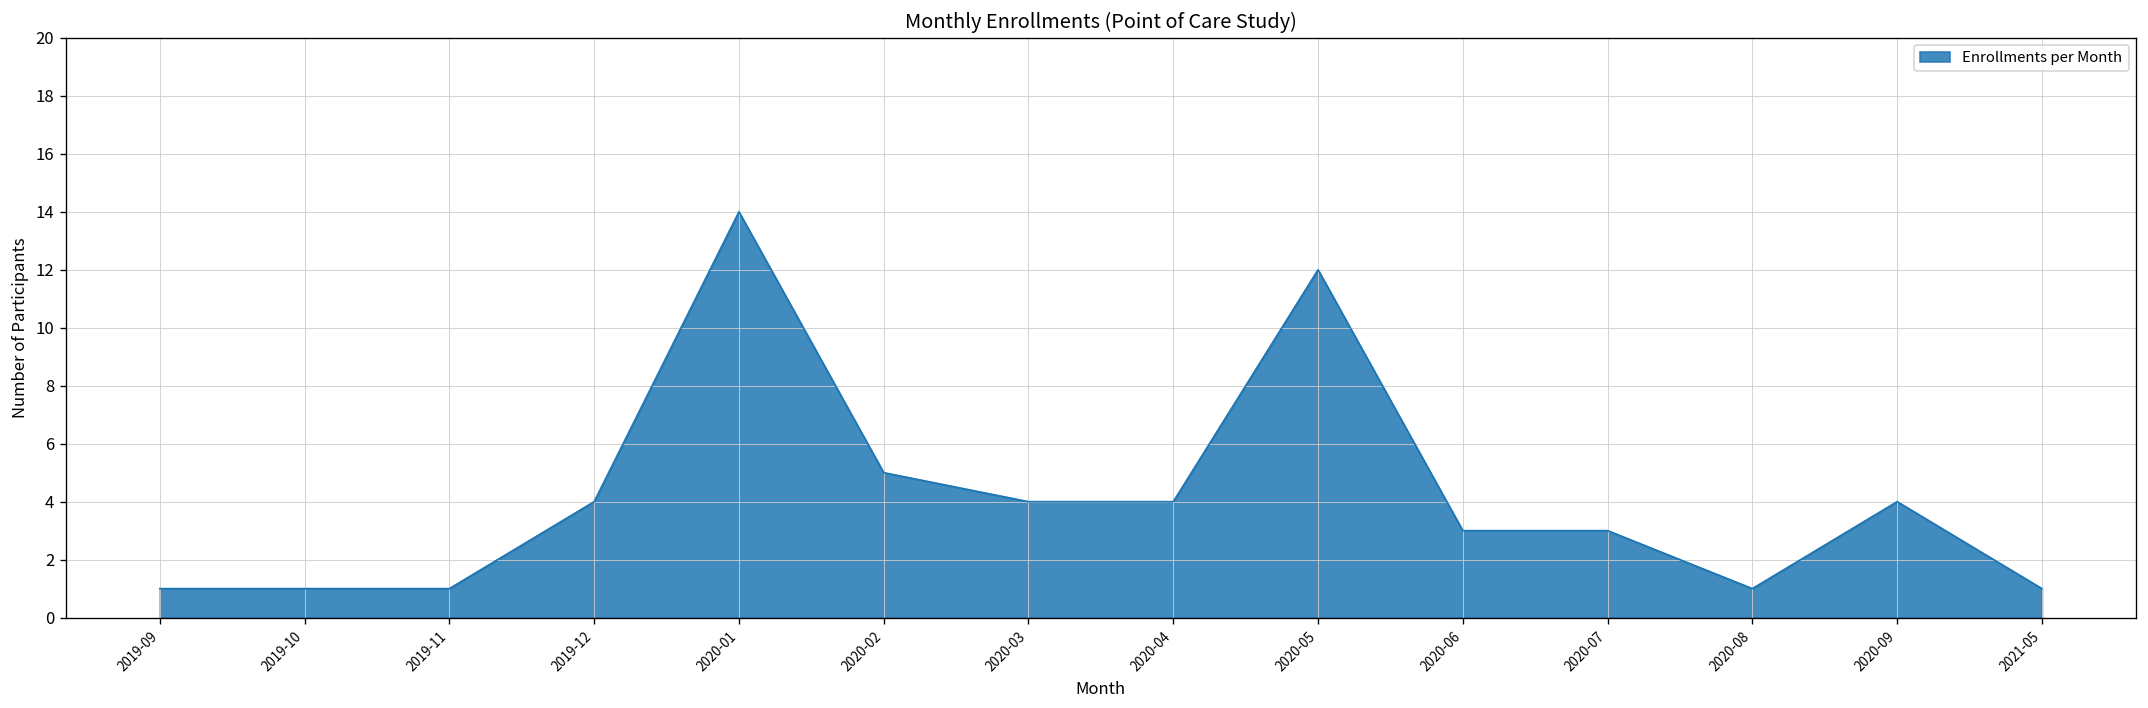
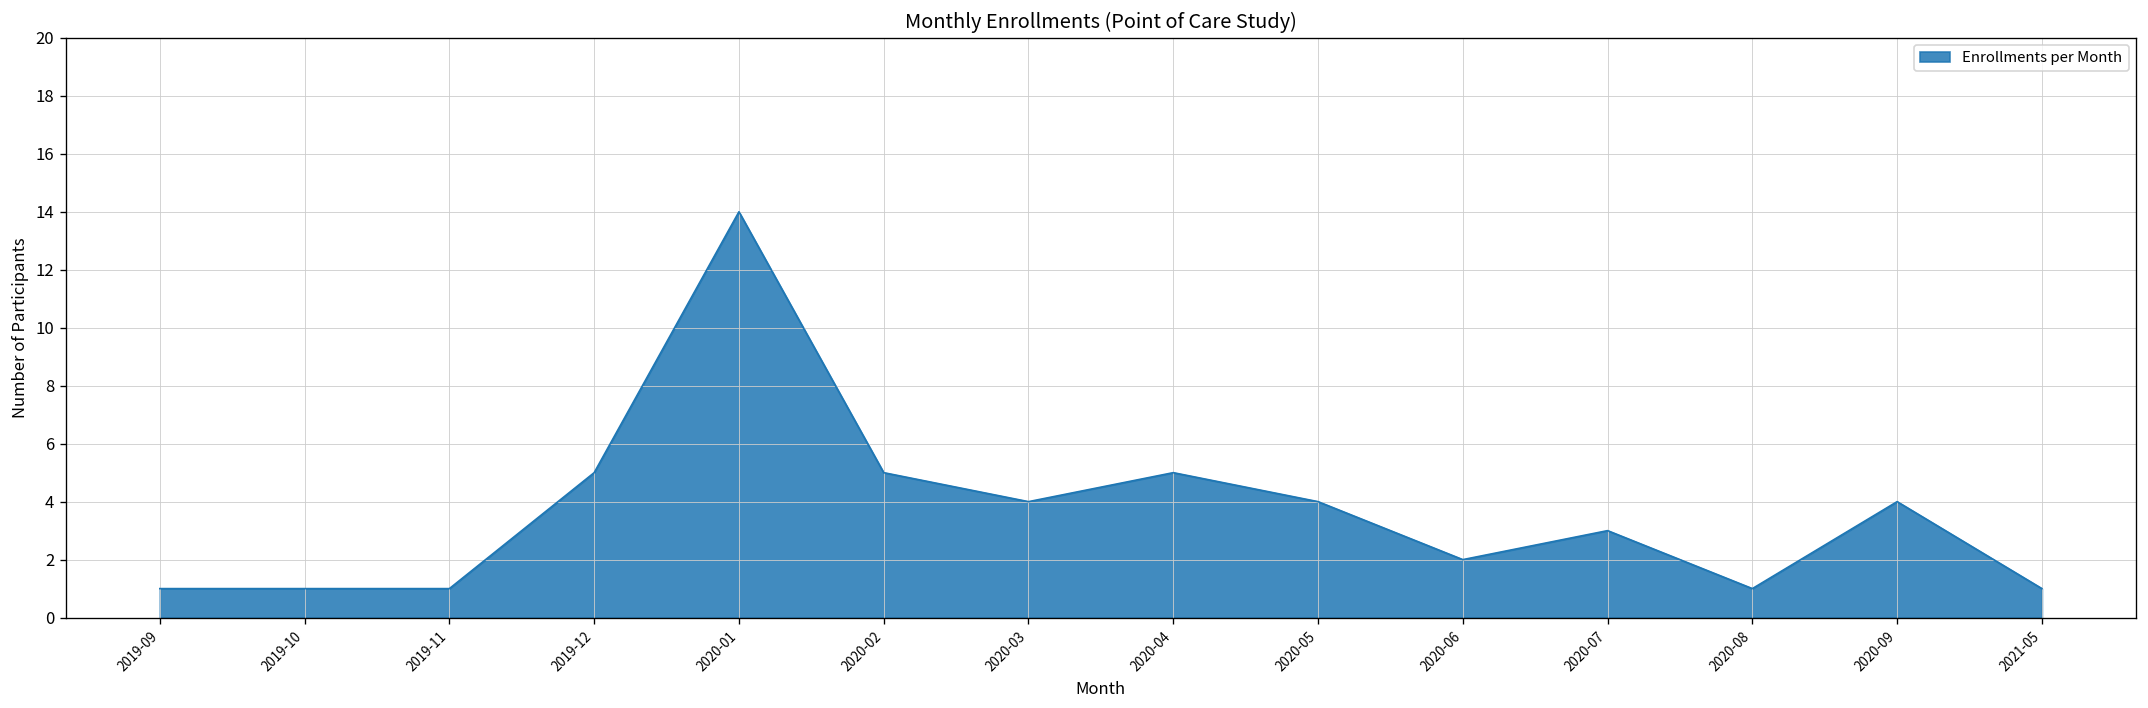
  {
    "2019-09": 1,
    "2019-10": 1,
    "2019-11": 1,
-   "2019-12": 4,
+   "2019-12": 5,
    "2020-01": 14,
    "2020-02": 5,
    "2020-03": 4,
-   "2020-04": 4,
-   "2020-05": 12,
-   "2020-06": 3,
+   "2020-04": 5,
+   "2020-05": 4,
+   "2020-06": 2,
    "2020-07": 3,
    "2020-08": 1,
    "2020-09": 4,
    "2021-05": 1
  }
